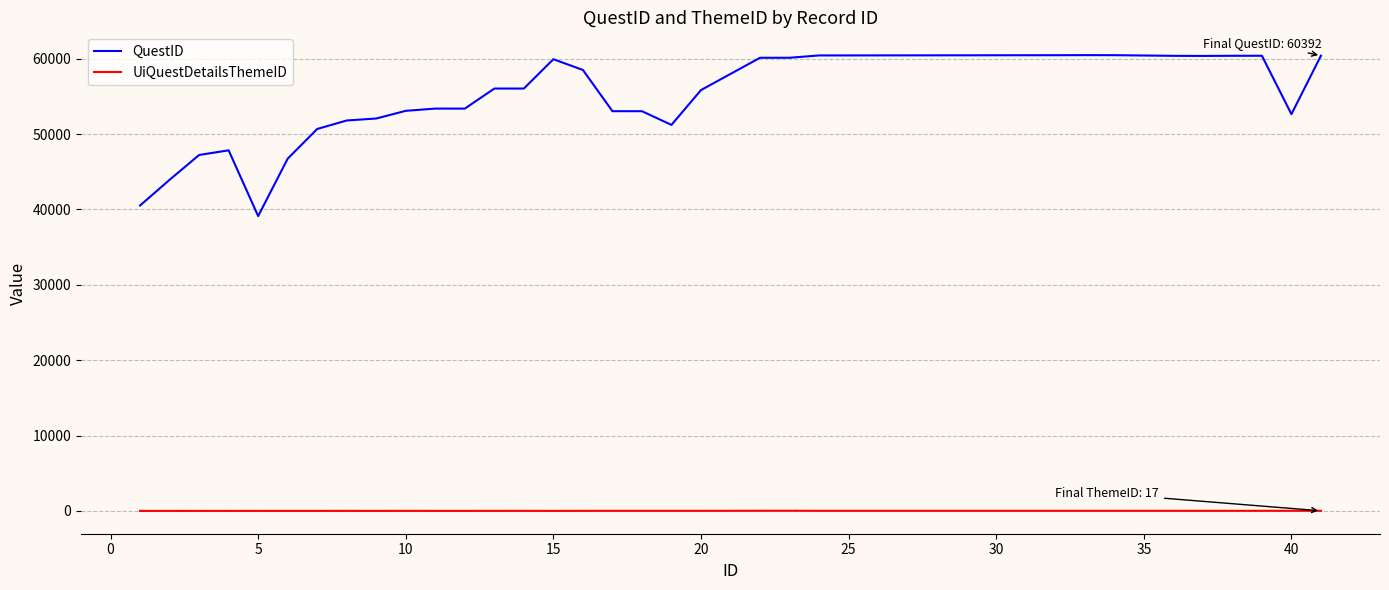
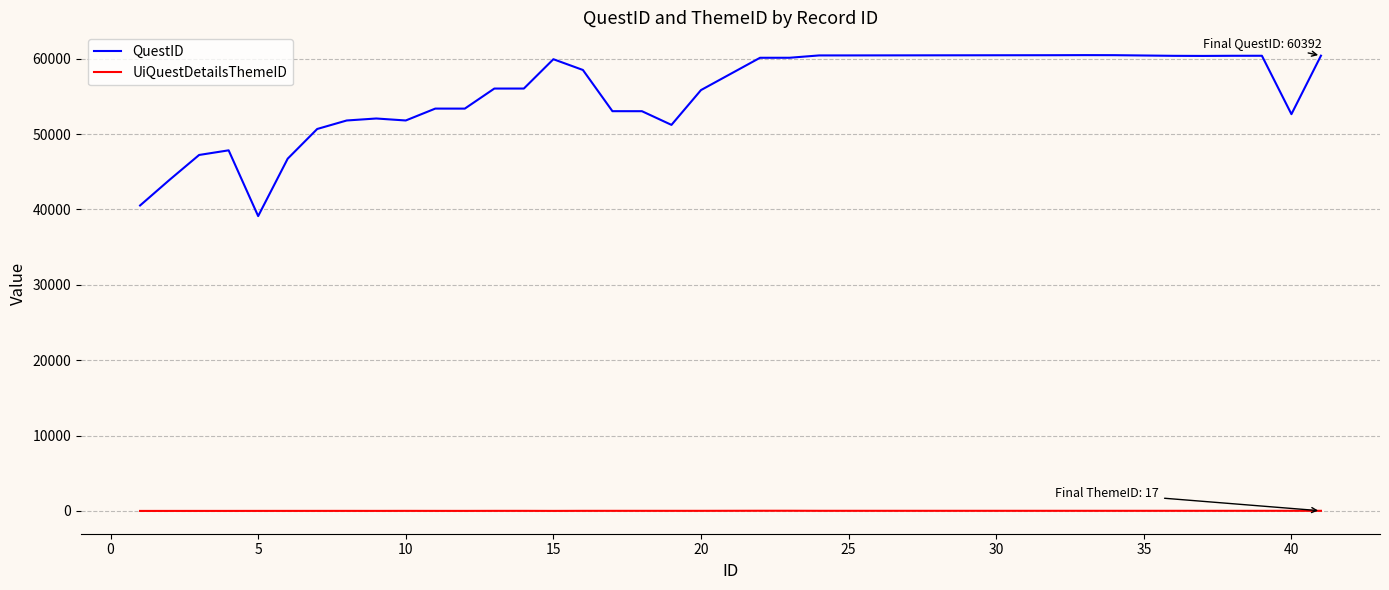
  {
    "QuestID": {
      "5": 39000,
-     "10": 53000,
+     "10": 52000,
      "15": 60000,
      "20": 56000,
      "25": 60000,
      "30": 60000,
      "35": 60000,
      "40": 53000
    },
    "UiQuestDetailsThemeID": {
      "5": 0,
      "10": 0,
      "15": 0,
      "20": 0,
      "25": 0,
      "30": 0
    }
  }
